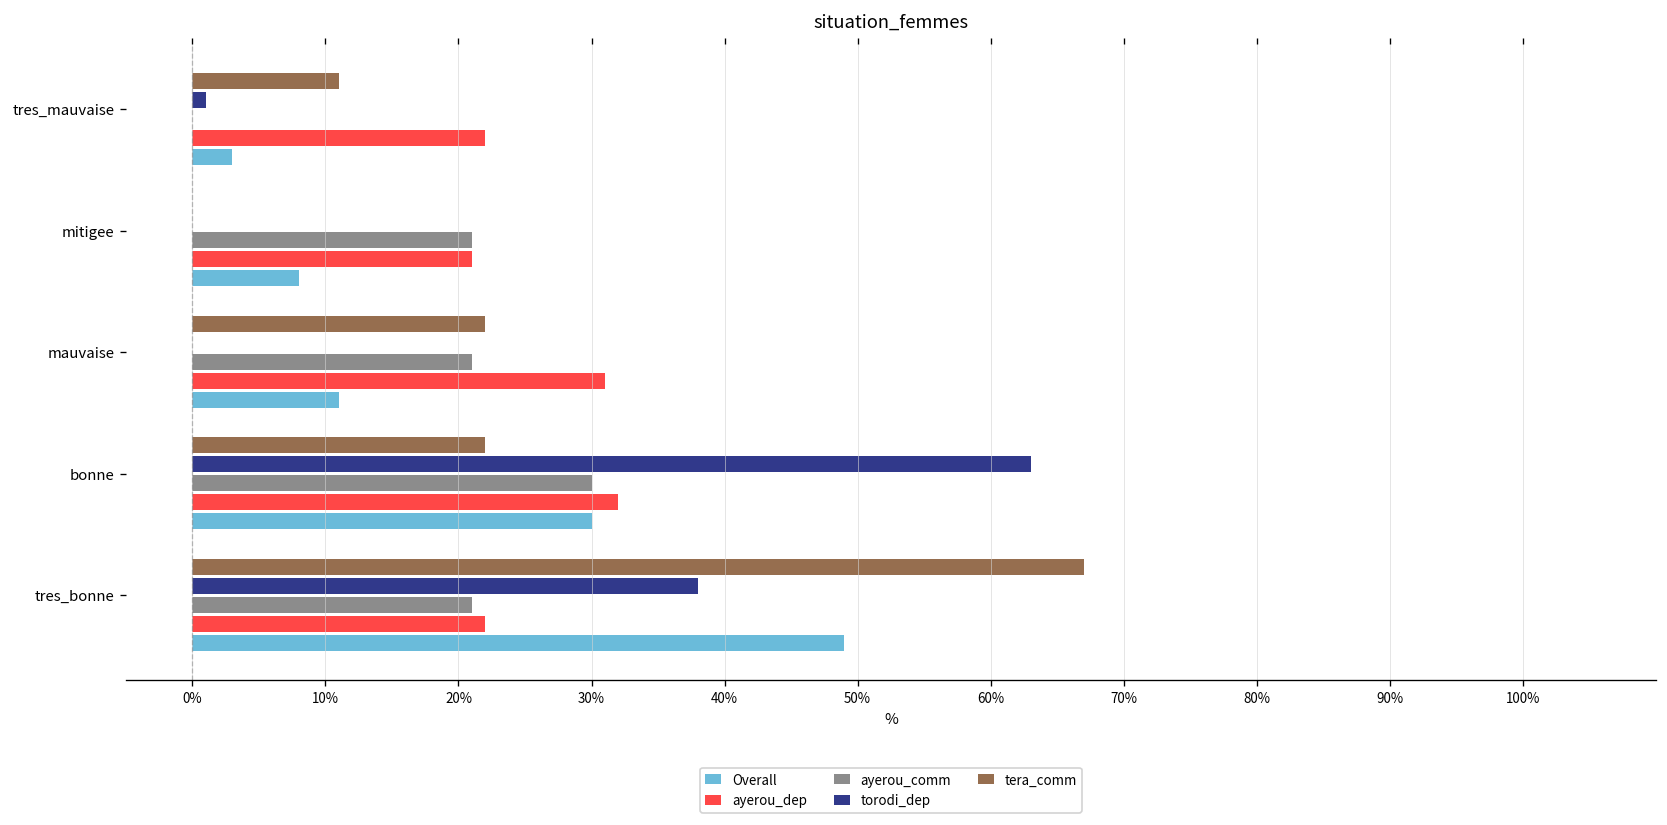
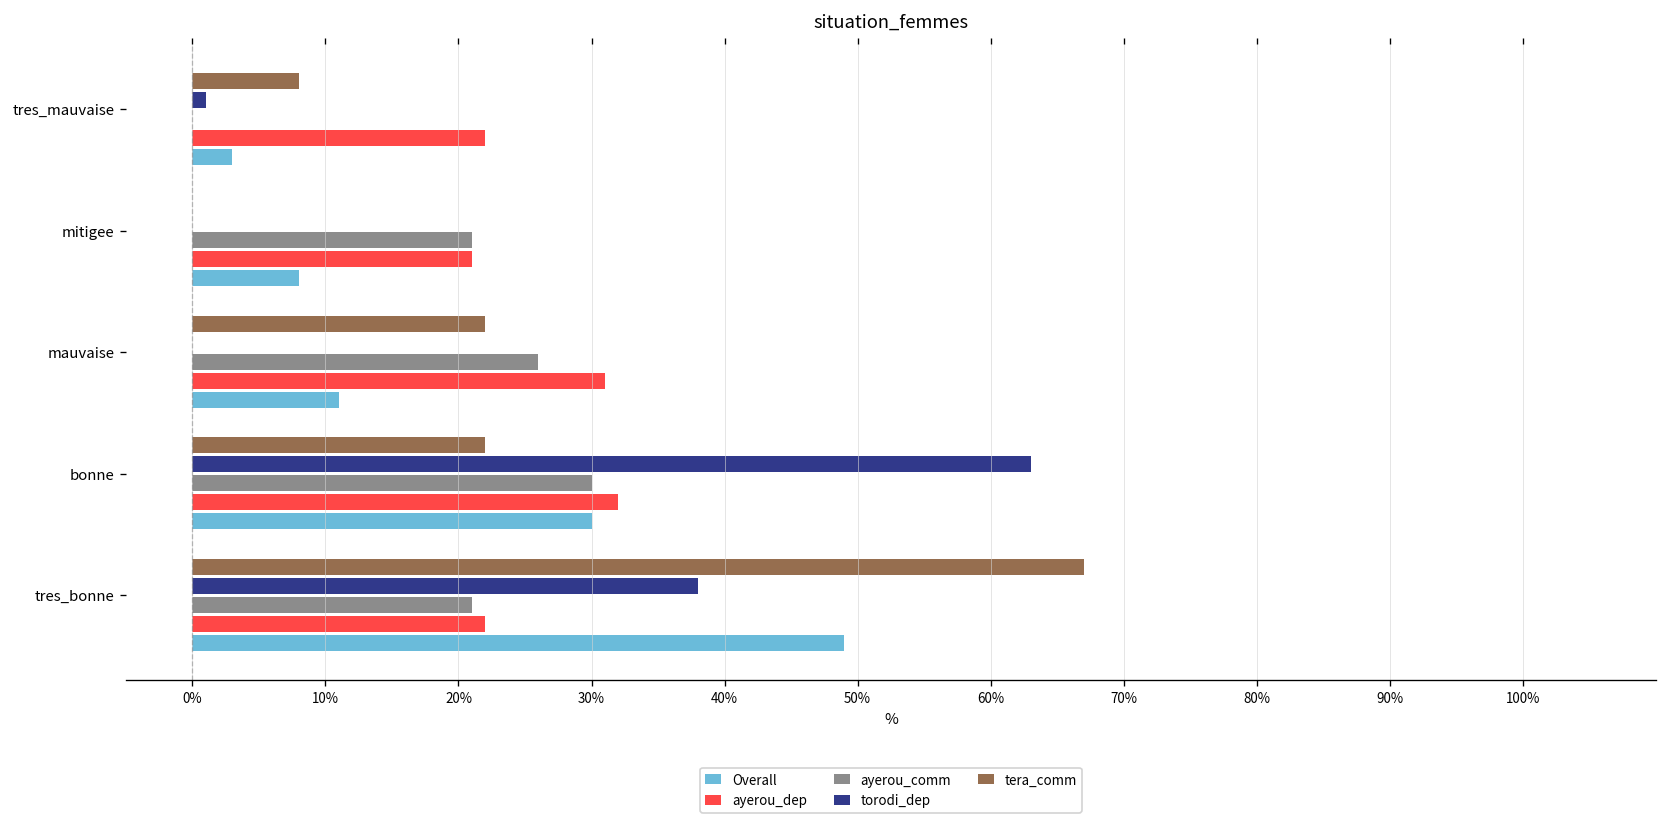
  {
    "Overall": {
      "tres_mauvaise": "3%",
      "mitigee": "8%",
      "mauvaise": "11%",
      "bonne": "30%",
      "tres_bonne": "49%"
    },
    "ayerou_dep": {
      "tres_mauvaise": "22%",
      "mitigee": "21%",
      "mauvaise": "31%",
      "bonne": "32%",
      "tres_bonne": "22%"
    },
    "ayerou_comm": {
      "tres_mauvaise": "0%",
      "mitigee": "21%",
-     "mauvaise": "21%",
+     "mauvaise": "26%",
      "bonne": "30%",
      "tres_bonne": "21%"
    },
    "torodi_dep": {
      "tres_mauvaise": "1%",
      "mitigee": "0%",
      "mauvaise": "0%",
      "bonne": "63%",
      "tres_bonne": "38%"
    },
    "tera_comm": {
-     "tres_mauvaise": "11%",
+     "tres_mauvaise": "8%",
      "mitigee": "0%",
      "mauvaise": "22%",
      "bonne": "22%",
      "tres_bonne": "67%"
    }
  }
